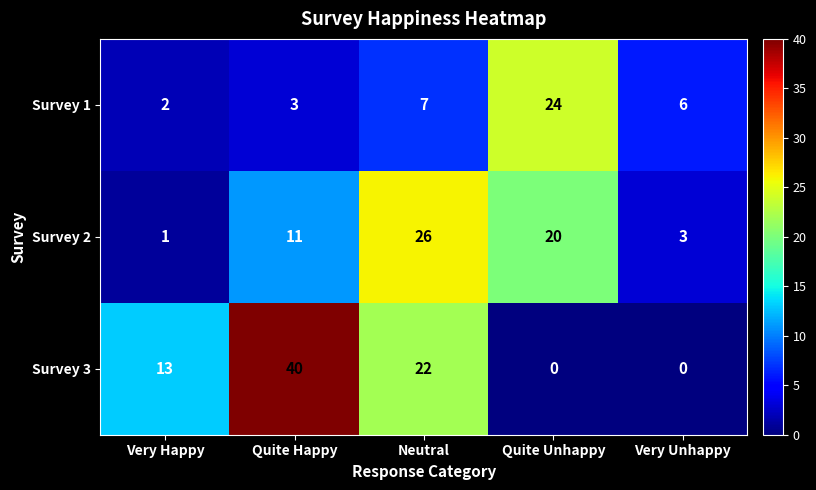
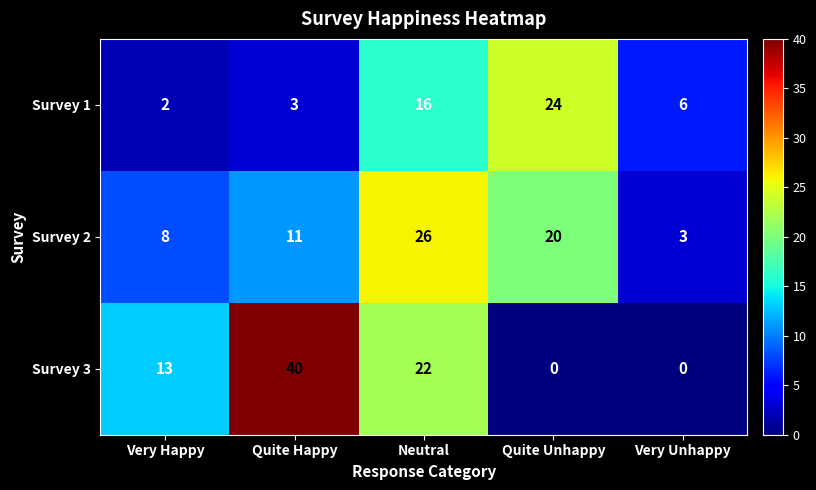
  {
    "Survey 1": {
      "Very Happy": 2,
      "Quite Happy": 3,
-     "Neutral": 7,
+     "Neutral": 16,
      "Quite Unhappy": 24,
      "Very Unhappy": 6
    },
    "Survey 2": {
-     "Very Happy": 1,
+     "Very Happy": 8,
      "Quite Happy": 11,
      "Neutral": 26,
      "Quite Unhappy": 20,
      "Very Unhappy": 3
    },
    "Survey 3": {
      "Very Happy": 13,
      "Quite Happy": 40,
      "Neutral": 22,
      "Quite Unhappy": 0,
      "Very Unhappy": 0
    }
  }
